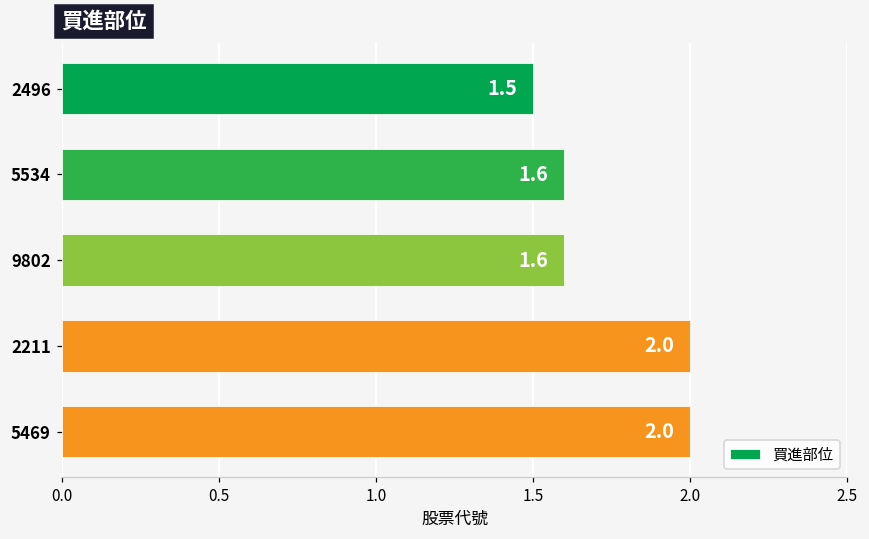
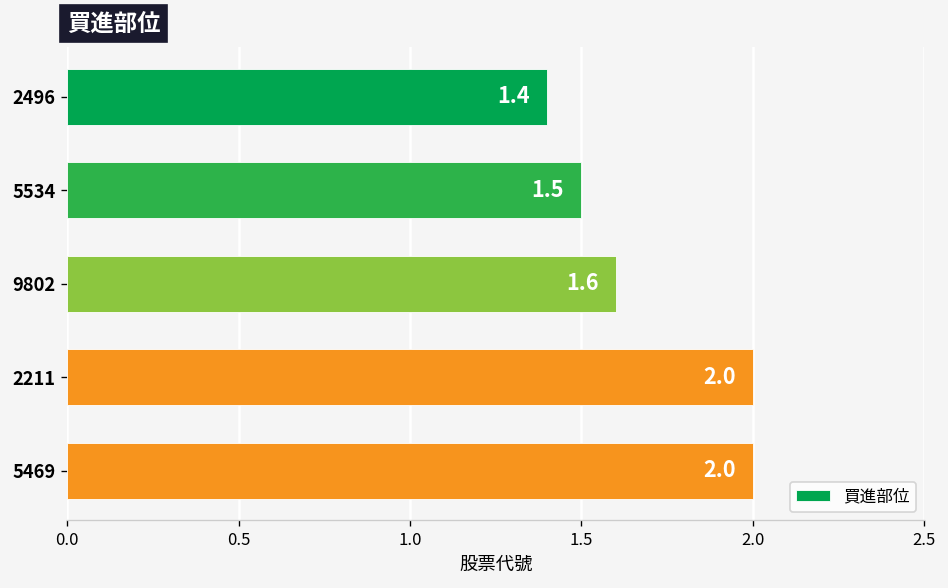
  {
-   "2496": 1.5,
-   "5534": 1.6,
+   "2496": 1.4,
+   "5534": 1.5,
    "9802": 1.6,
    "2211": 2.0,
    "5469": 2.0
  }
